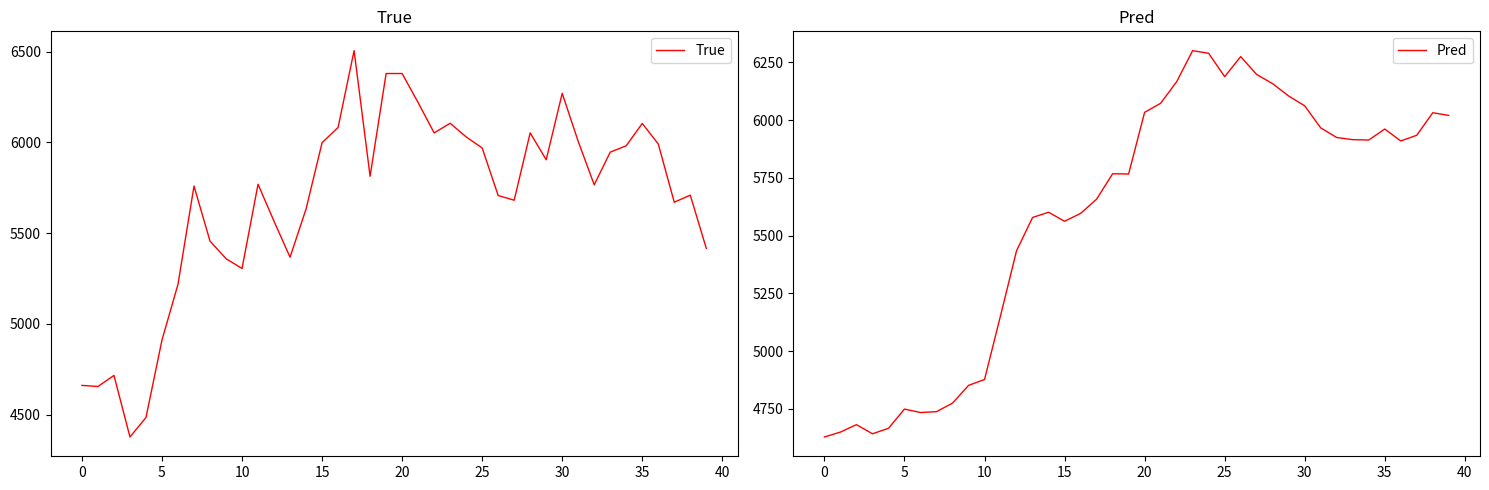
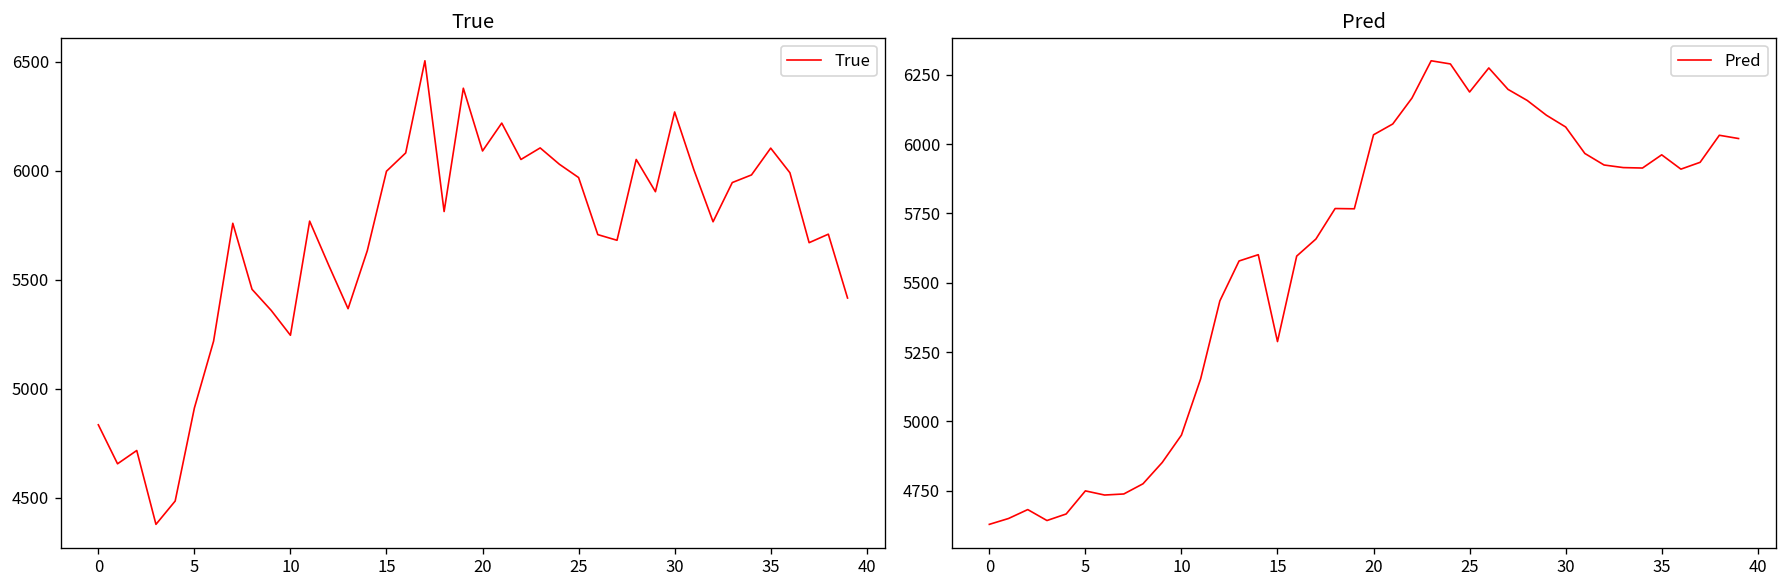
  {
    "True": {
-     "0": 4660,
+     "0": 4830,
      "5": 4910,
-     "10": 5310,
+     "10": 5250,
      "15": 6000,
-     "20": 6380,
+     "20": 6090,
      "25": 5970,
      "30": 6270,
      "35": 6100
    },
    "Pred": {
      "0": 4630,
      "5": 4750,
-     "10": 4880,
-     "15": 5560,
+     "10": 4950,
+     "15": 5290,
      "20": 6030,
      "25": 6190,
      "30": 6060,
      "35": 5960
    }
  }
